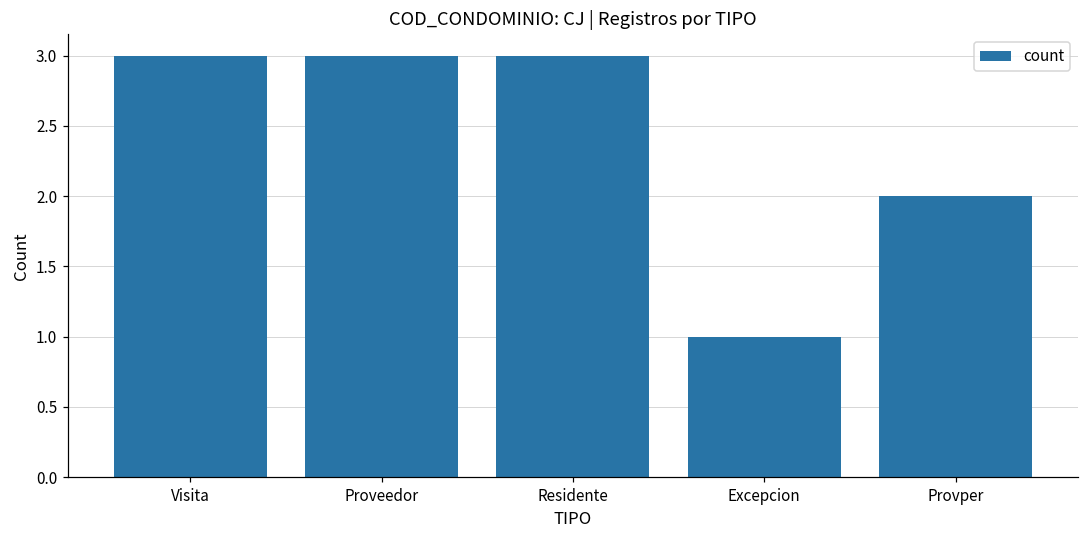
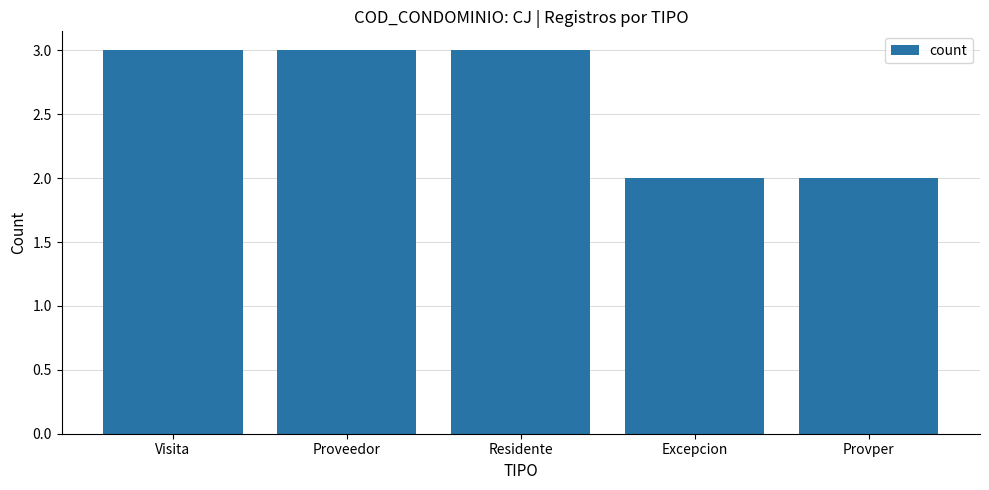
  {
    "Visita": 3,
    "Proveedor": 3,
    "Residente": 3,
-   "Excepcion": 1,
+   "Excepcion": 2,
    "Provper": 2
  }
